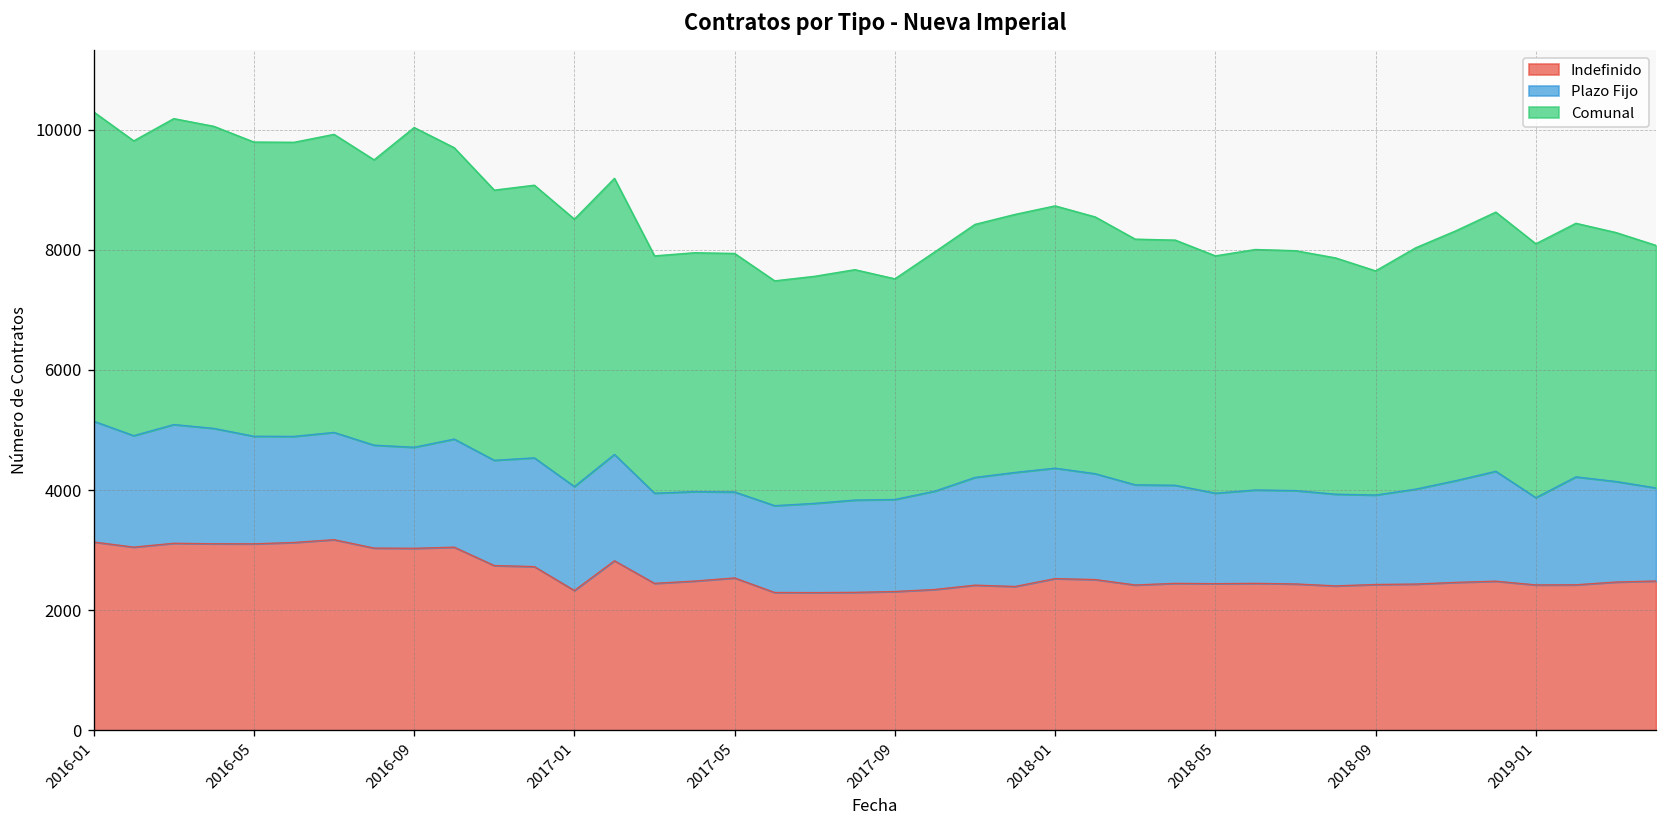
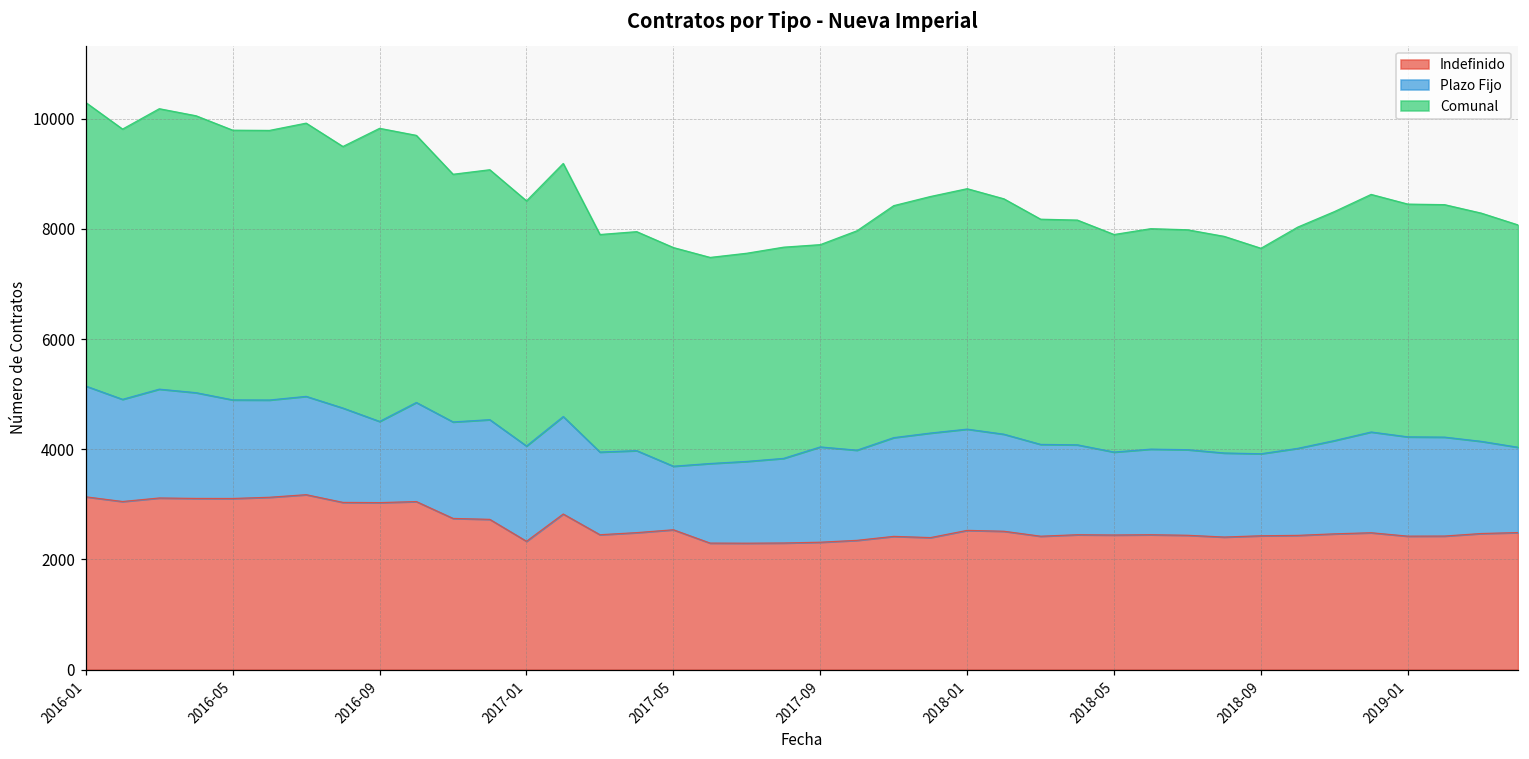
  {
    "Indefinido": {
      "2016-01": 3100,
      "2016-05": 3100,
      "2016-09": 3000,
      "2017-01": 2300,
      "2017-05": 2500,
      "2017-09": 2300,
      "2018-01": 2500,
      "2018-05": 2400,
      "2018-09": 2400,
      "2019-01": 2400
    },
    "Plazo Fijo": {
      "2016-01": 2000,
      "2016-05": 1800,
-     "2016-09": 1700,
+     "2016-09": 1500,
      "2017-01": 1700,
-     "2017-05": 1400,
-     "2017-09": 1500,
+     "2017-05": 1200,
+     "2017-09": 1700,
      "2018-01": 1800,
      "2018-05": 1500,
      "2018-09": 1500,
-     "2019-01": 1500
+     "2019-01": 1800
    },
    "Comunal": {
      "2016-01": 5100,
      "2016-05": 4900,
      "2016-09": 5300,
      "2017-01": 4500,
      "2017-05": 4000,
      "2017-09": 3700,
      "2018-01": 4400,
      "2018-05": 4000,
      "2018-09": 3700,
      "2019-01": 4200
    }
  }
